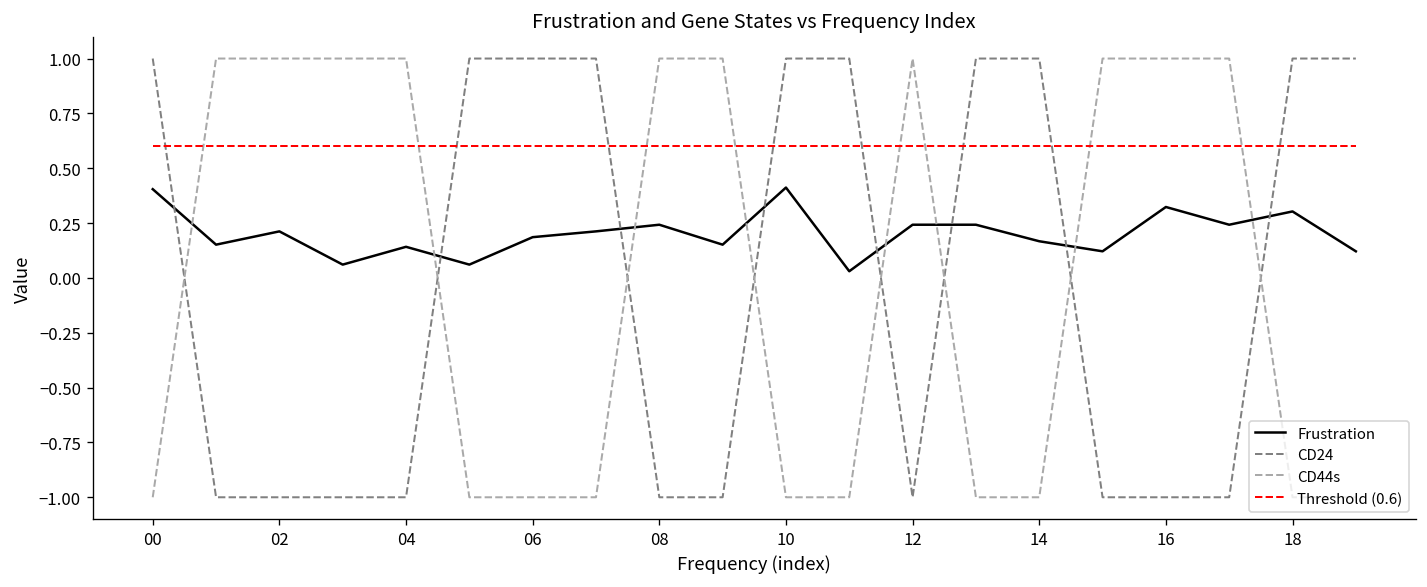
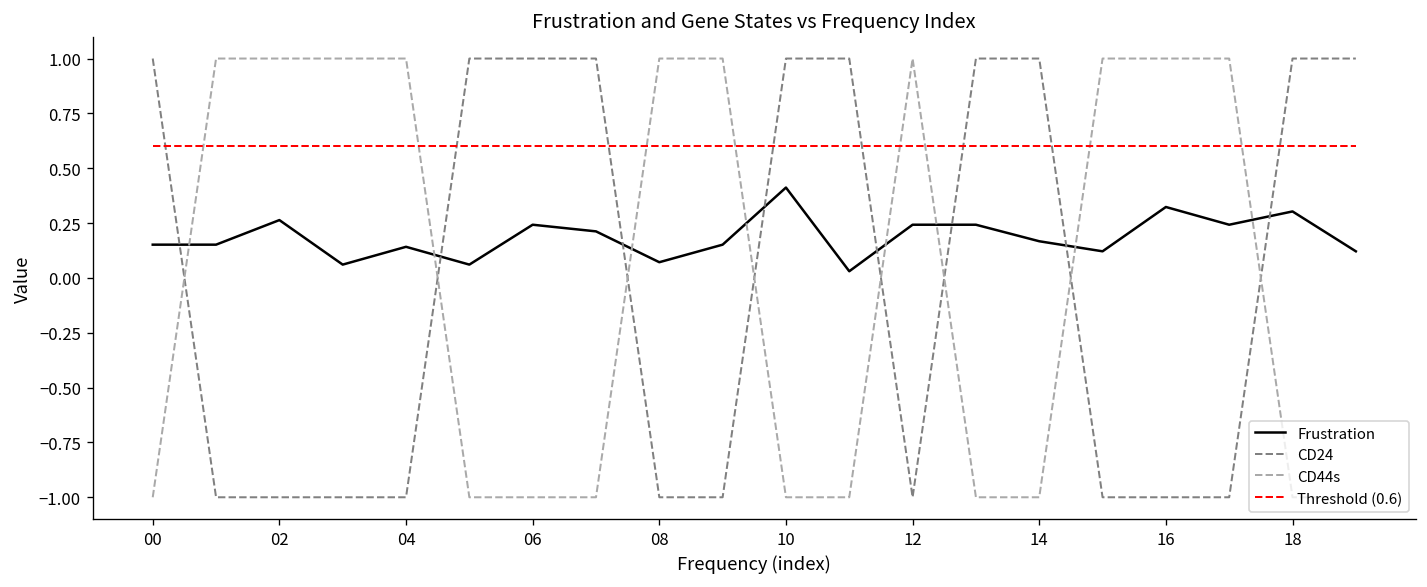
  {
    "Frustration": {
-     "00": 0.40,
-     "02": 0.21,
+     "00": 0.15,
+     "02": 0.26,
      "04": 0.14,
-     "06": 0.19,
-     "08": 0.24,
+     "06": 0.24,
+     "08": 0.07,
      "10": 0.41,
      "12": 0.24,
      "14": 0.17,
      "16": 0.32,
      "18": 0.30
    },
    "CD24": {
      "00": 1.00,
      "02": -1.00,
      "04": -1.00,
      "06": 1.00,
      "08": -1.00,
      "10": 1.00,
      "12": -1.00,
      "14": 1.00,
      "16": -1.00,
      "18": 1.00
    },
    "CD44s": {
      "00": -1.00,
      "02": 1.00,
      "04": 1.00,
      "06": -1.00,
      "08": 1.00,
      "10": -1.00,
      "12": 1.00,
      "14": -1.00,
      "16": 1.00
    },
    "Threshold (0.6)": {
      "00": 0.60,
      "02": 0.60,
      "04": 0.60,
      "06": 0.60,
      "08": 0.60,
      "10": 0.60,
      "12": 0.60,
      "14": 0.60,
      "16": 0.60,
      "18": 0.60
    }
  }
